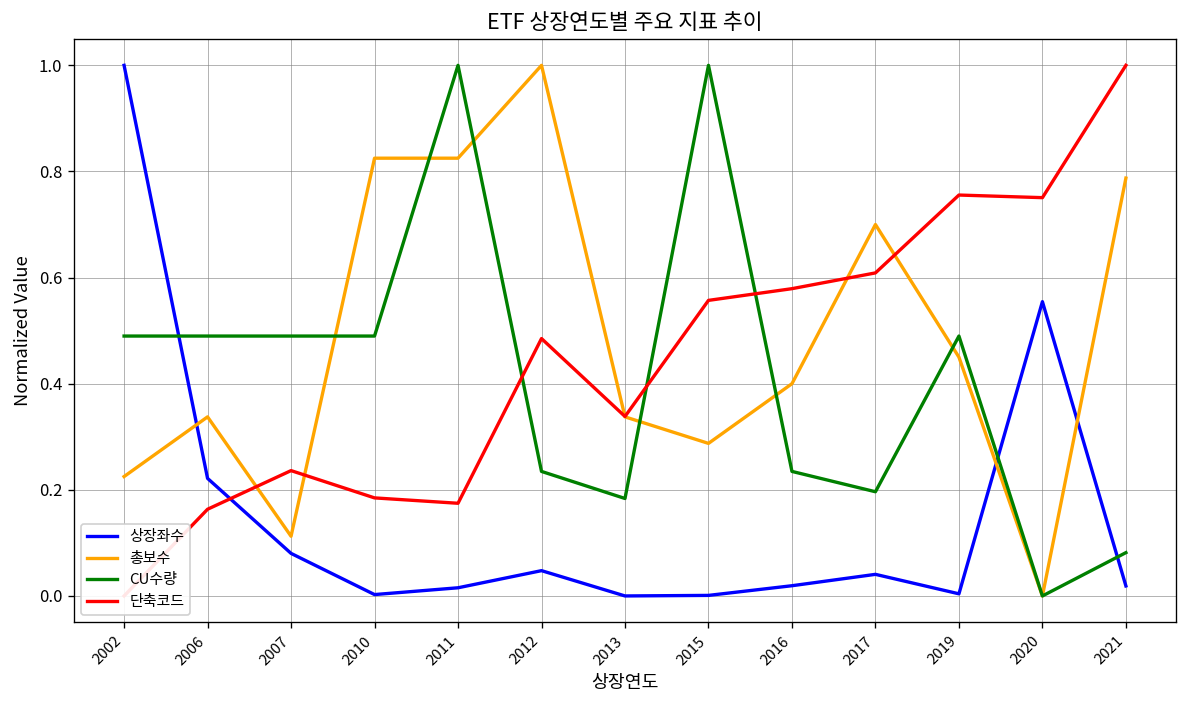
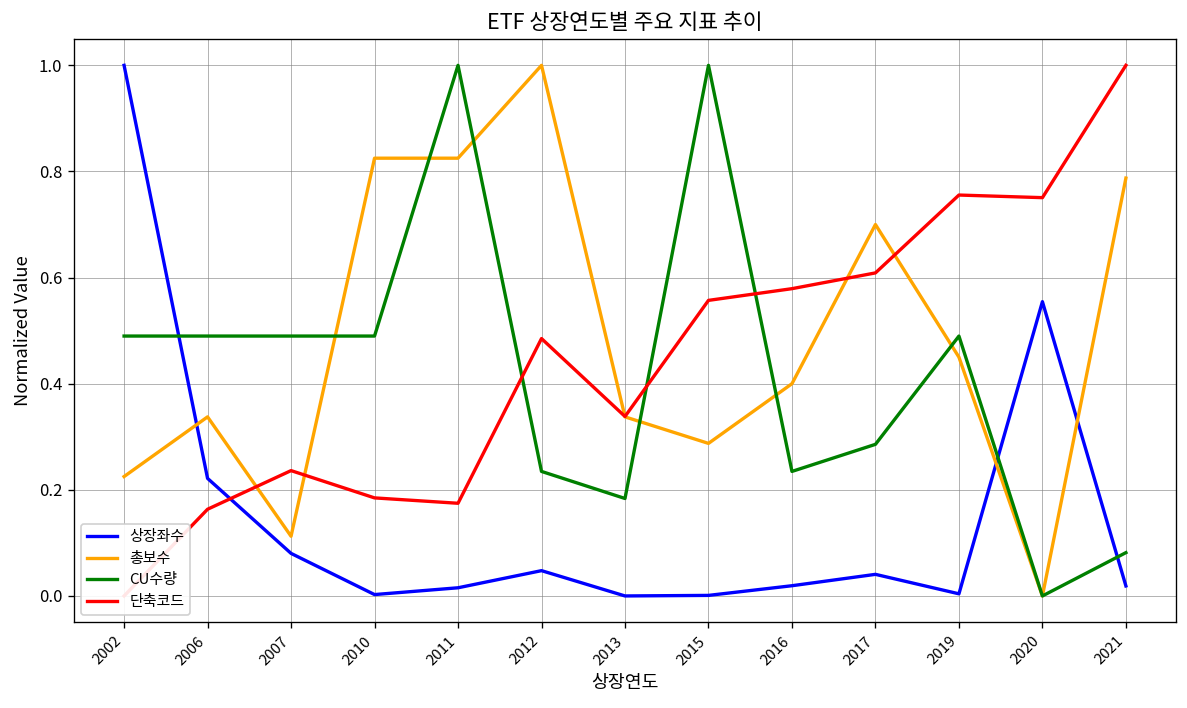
  {
    "상장좌수": {
      "2002": 1.00,
      "2006": 0.22,
      "2007": 0.08,
      "2010": 0.00,
      "2011": 0.02,
      "2012": 0.05,
      "2013": 0.00,
      "2015": 0.00,
      "2016": 0.02,
      "2017": 0.04,
      "2019": 0.00,
      "2020": 0.55,
      "2021": 0.02
    },
    "총보수": {
      "2002": 0.23,
      "2006": 0.34,
      "2007": 0.11,
      "2010": 0.83,
      "2011": 0.83,
      "2012": 1.00,
      "2015": 0.29,
      "2016": 0.40,
      "2017": 0.70,
      "2019": 0.45,
      "2021": 0.79
    },
    "CU수량": {
      "2002": 0.49,
      "2006": 0.49,
      "2007": 0.49,
      "2010": 0.49,
      "2011": 1.00,
      "2012": 0.23,
      "2013": 0.18,
      "2015": 1.00,
      "2016": 0.23,
-     "2017": 0.20,
+     "2017": 0.29,
      "2019": 0.49,
      "2021": 0.08
    },
    "단축코드": {
      "2006": 0.16,
      "2007": 0.24,
      "2010": 0.18,
      "2011": 0.17,
      "2012": 0.49,
      "2015": 0.56,
      "2016": 0.58,
      "2017": 0.61,
      "2019": 0.76,
      "2020": 0.75,
      "2021": 1.00
    }
  }
